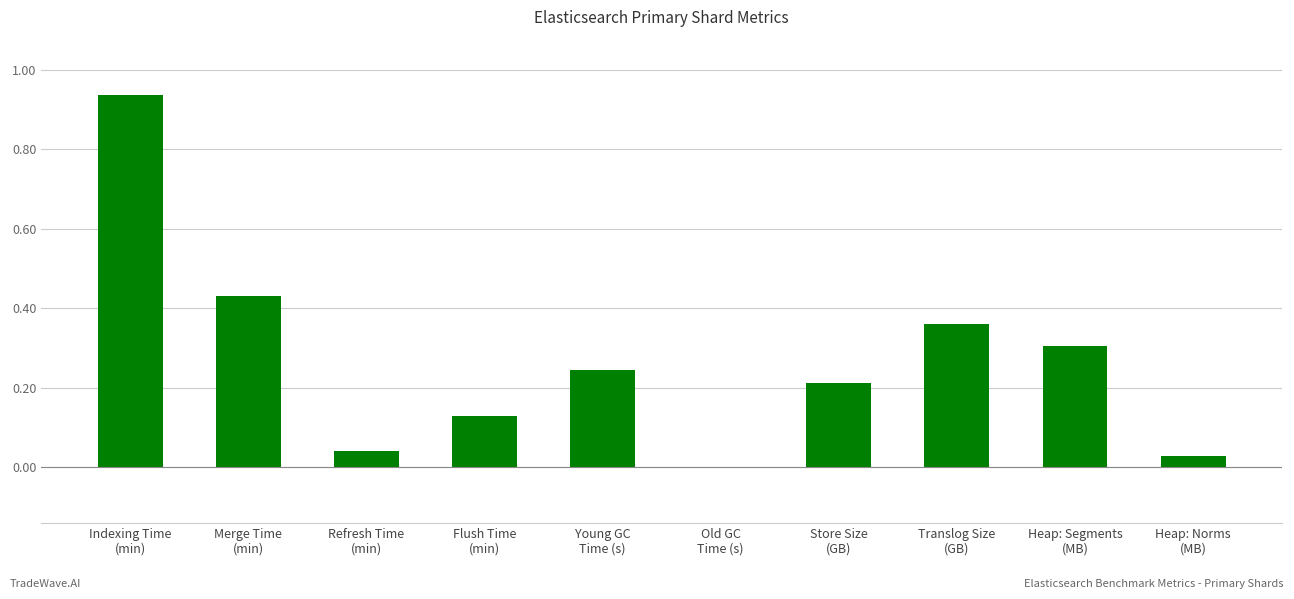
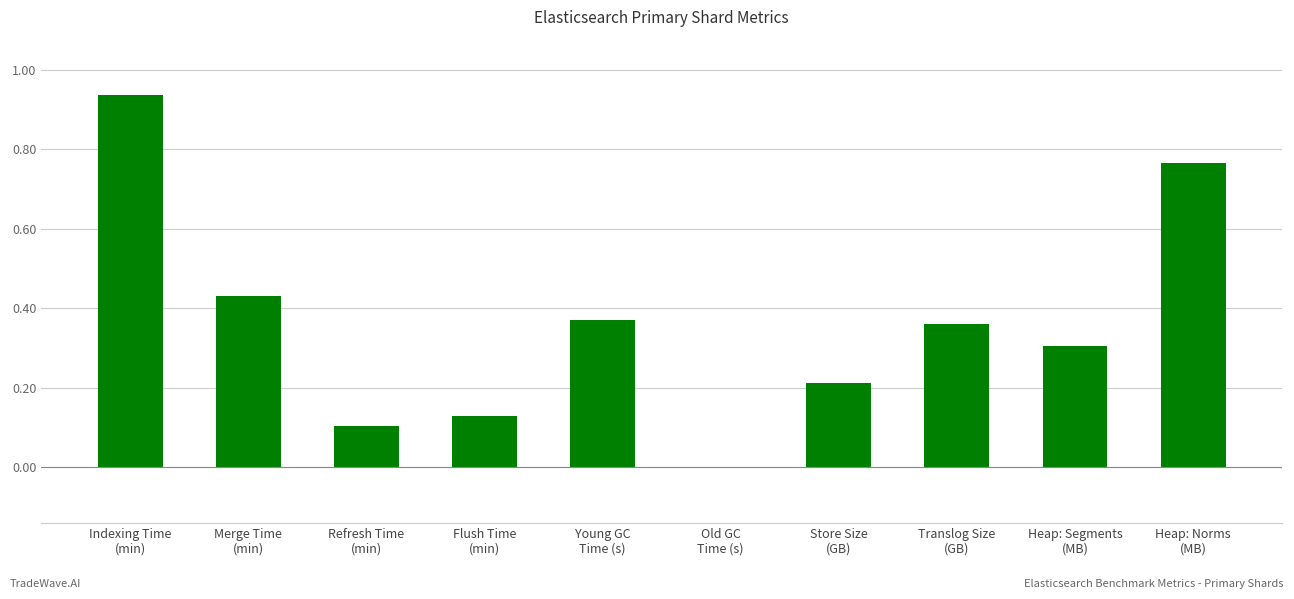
  {
    "Indexing Time (min)": 0.94,
    "Merge Time (min)": 0.43,
-   "Refresh Time (min)": 0.04,
+   "Refresh Time (min)": 0.10,
    "Flush Time (min)": 0.13,
-   "Young GC Time (s)": 0.25,
+   "Young GC Time (s)": 0.37,
    "Old GC Time (s)": 0.00,
    "Store Size (GB)": 0.21,
    "Translog Size (GB)": 0.36,
    "Heap: Segments (MB)": 0.31,
-   "Heap: Norms (MB)": 0.03
+   "Heap: Norms (MB)": 0.77
  }
